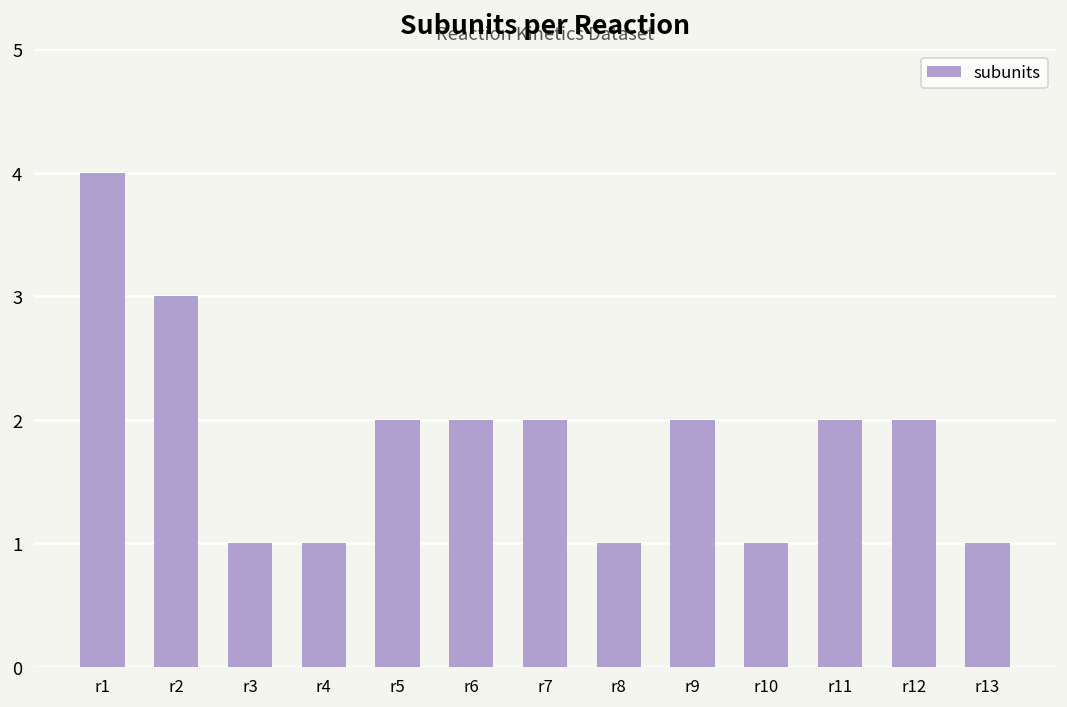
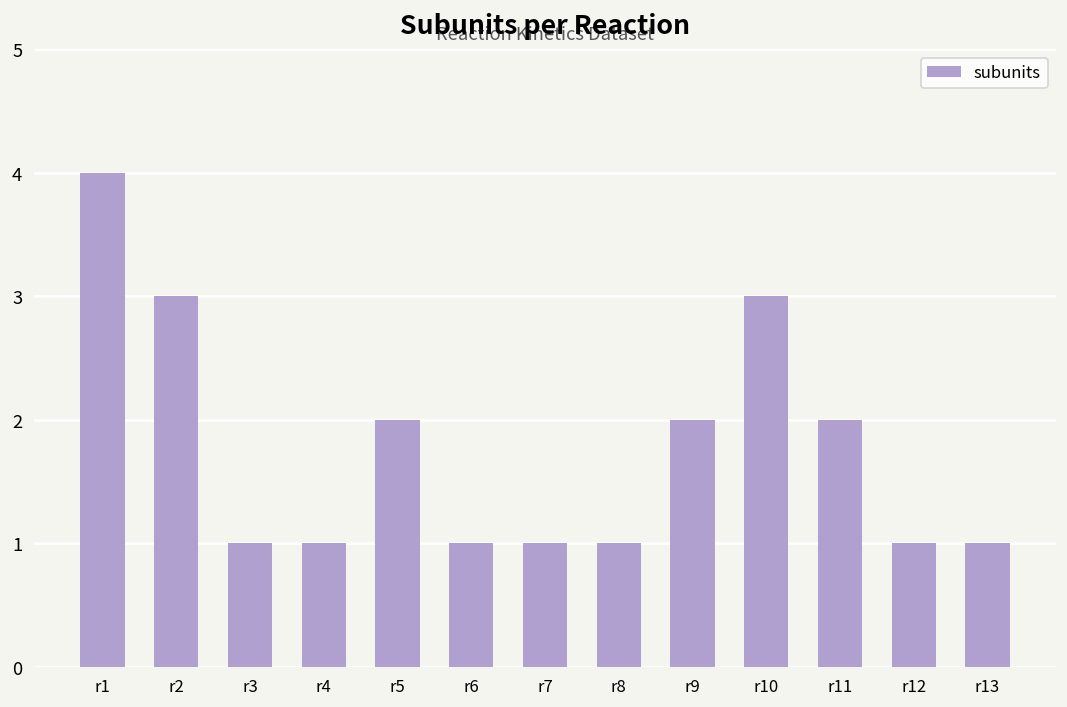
  {
    "r1": 4,
    "r2": 3,
    "r3": 1,
    "r4": 1,
    "r5": 2,
-   "r6": 2,
-   "r7": 2,
+   "r6": 1,
+   "r7": 1,
    "r8": 1,
    "r9": 2,
-   "r10": 1,
+   "r10": 3,
    "r11": 2,
-   "r12": 2,
+   "r12": 1,
    "r13": 1
  }
